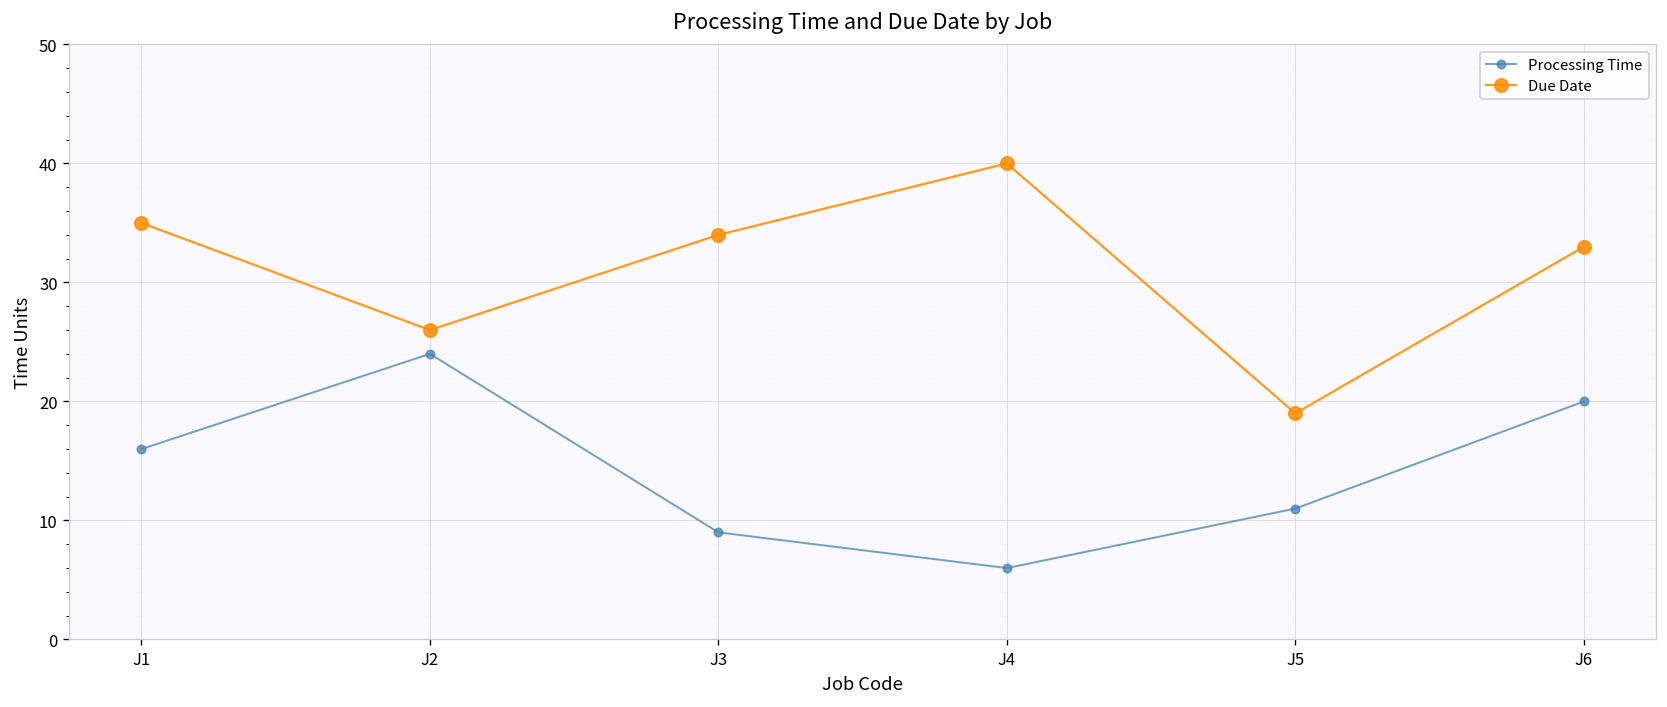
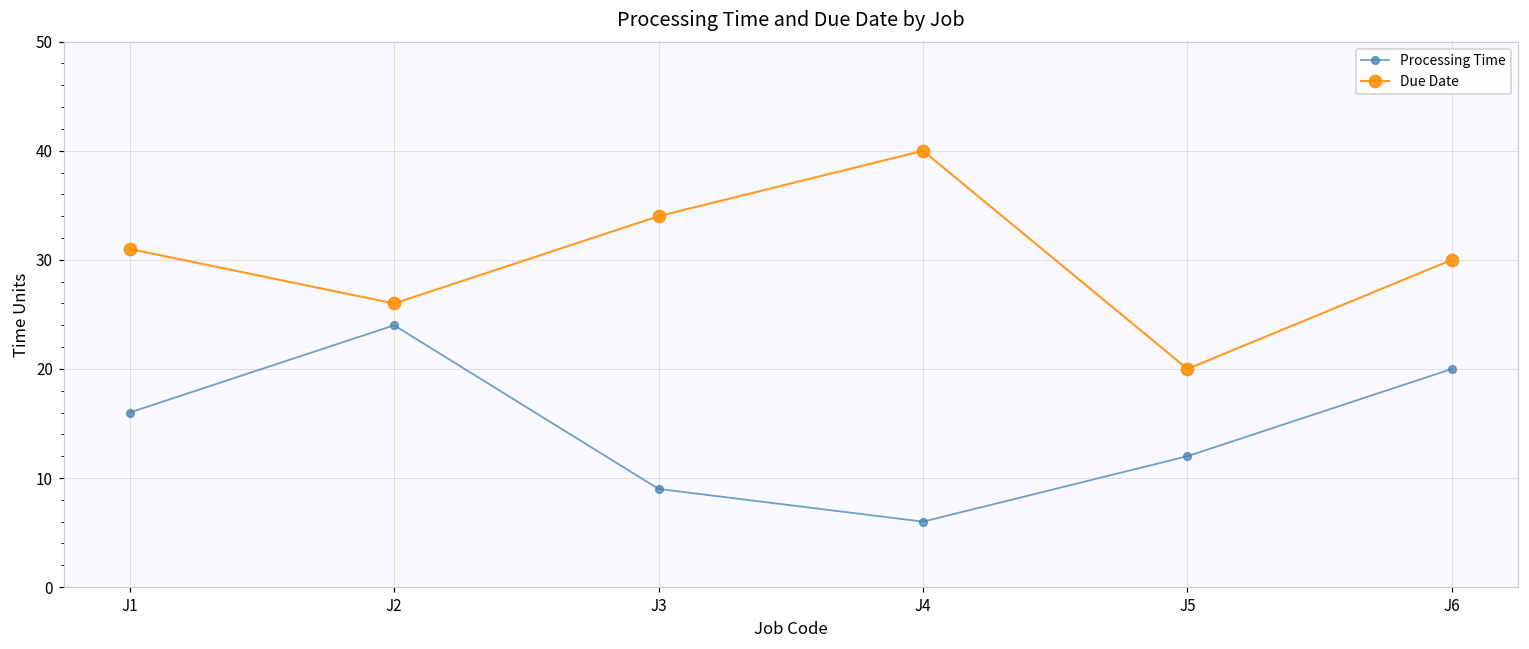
  {
    "Processing Time": {
      "J1": 16,
      "J2": 24,
      "J3": 9,
      "J4": 6,
-     "J5": 11,
+     "J5": 12,
      "J6": 20
    },
    "Due Date": {
-     "J1": 35,
+     "J1": 31,
      "J2": 26,
      "J3": 34,
      "J4": 40,
-     "J5": 19,
-     "J6": 33
+     "J5": 20,
+     "J6": 30
    }
  }
